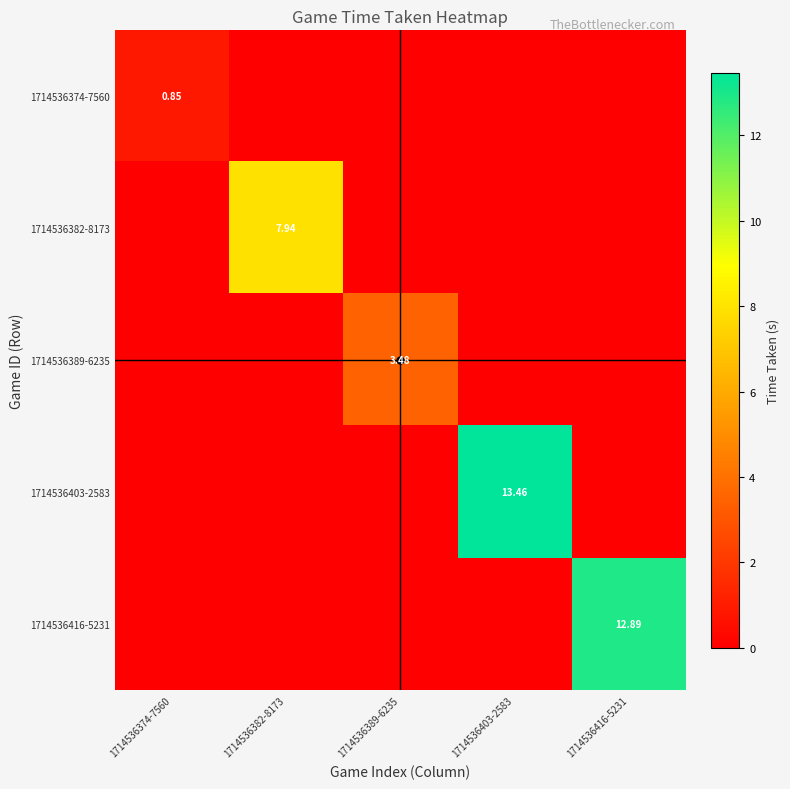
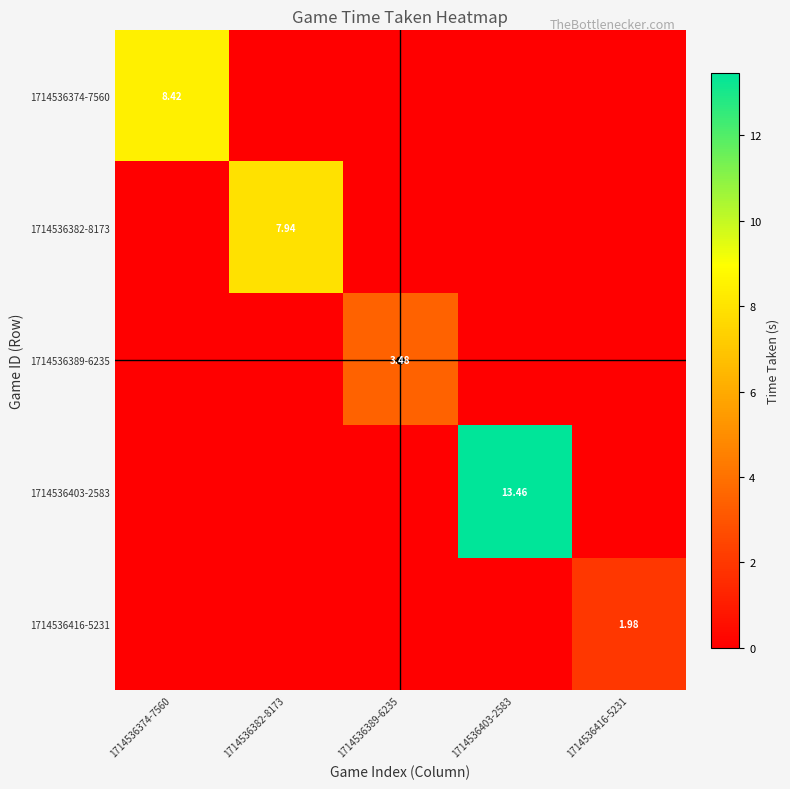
  {
    "1714536374-7560": {
-     "1714536374-7560": 0.85
+     "1714536374-7560": 8.42
    },
    "1714536382-8173": {
      "1714536382-8173": 7.94
    },
    "1714536403-2583": {
      "1714536403-2583": 13.46
    },
    "1714536416-5231": {
-     "1714536416-5231": 12.89
+     "1714536416-5231": 1.98
    }
  }
